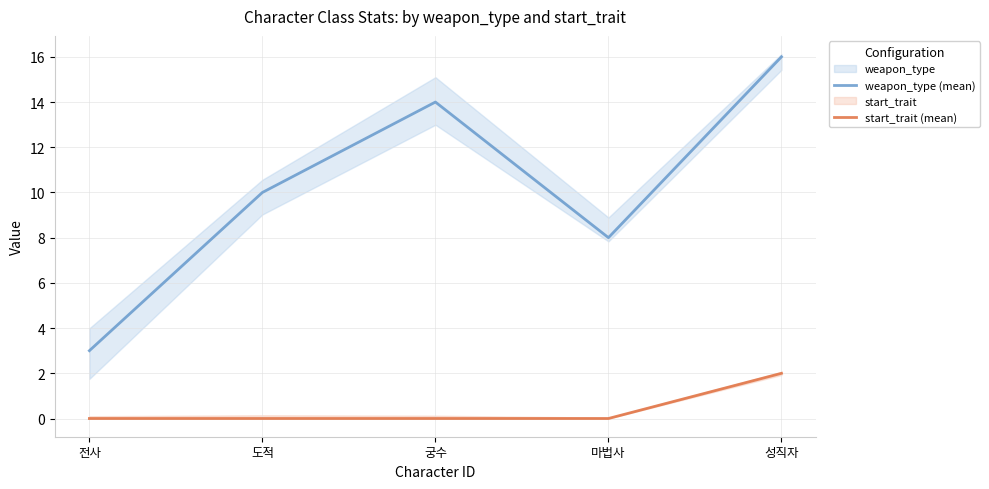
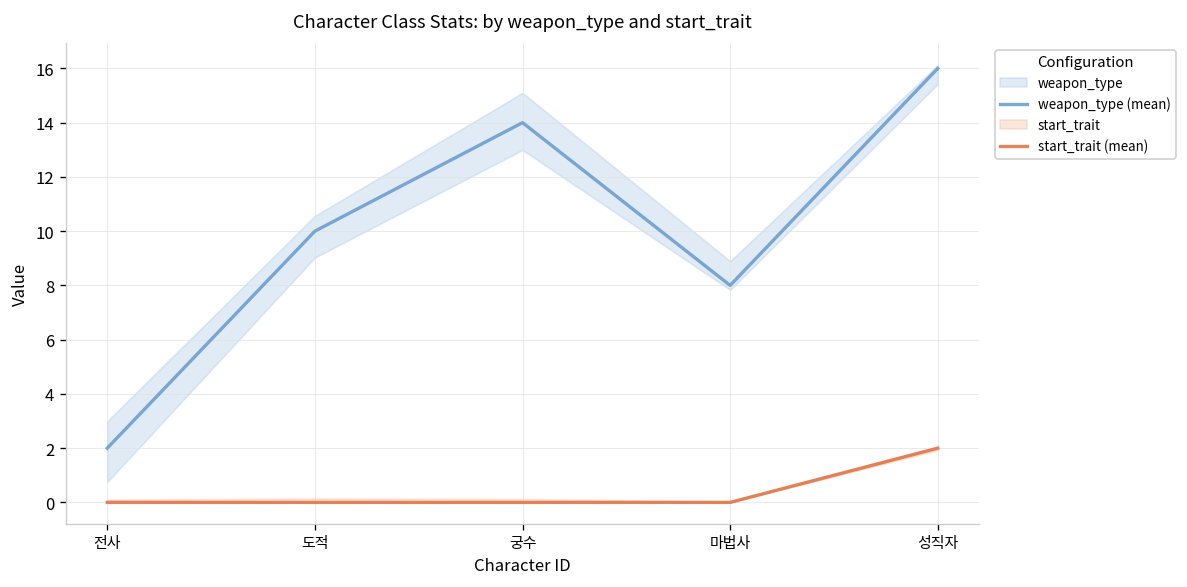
  {
    "weapon_type (mean)": {
-     "전사": 3,
+     "전사": 2,
      "도적": 10,
      "궁수": 14,
      "마법사": 8,
      "성직자": 16
    },
    "start_trait (mean)": {
      "도적": 0,
      "궁수": 0
    }
  }
